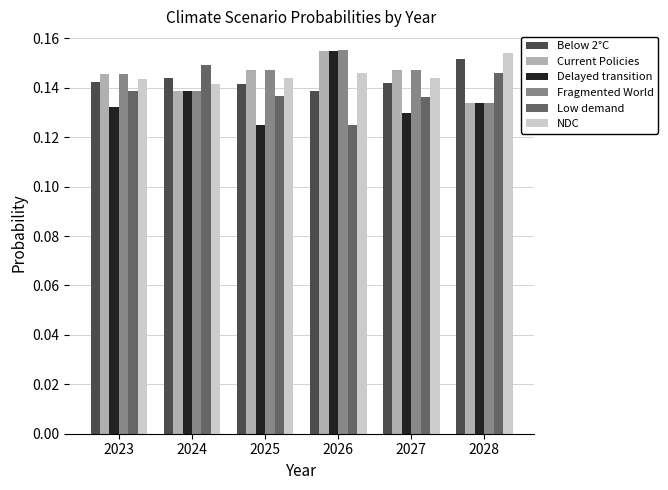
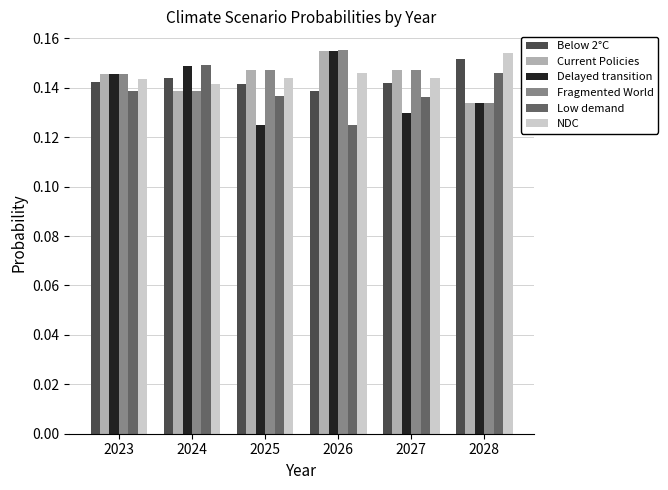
  {
    "Delayed transition": {
-     "2023": 0.132,
-     "2024": 0.139,
+     "2023": 0.145,
+     "2024": 0.149,
      "2025": 0.125,
      "2026": 0.155,
      "2027": 0.130,
      "2028": 0.134
    }
  }
